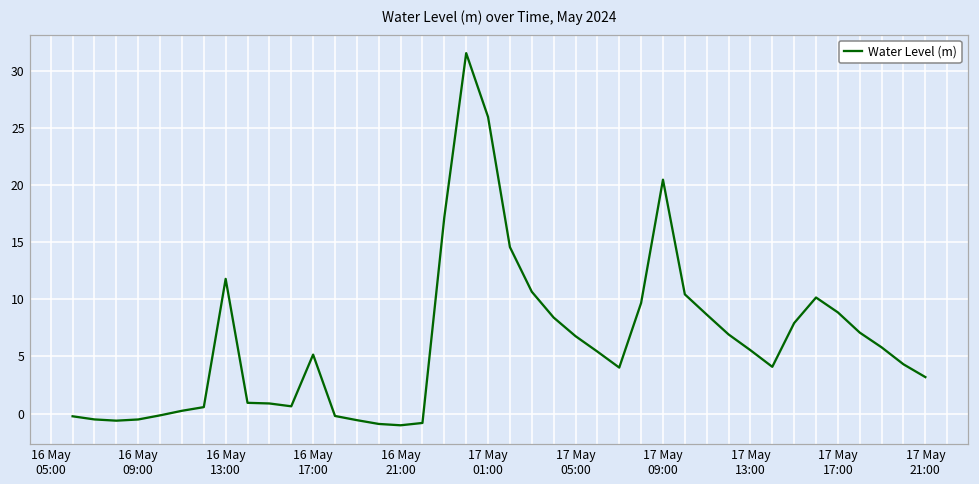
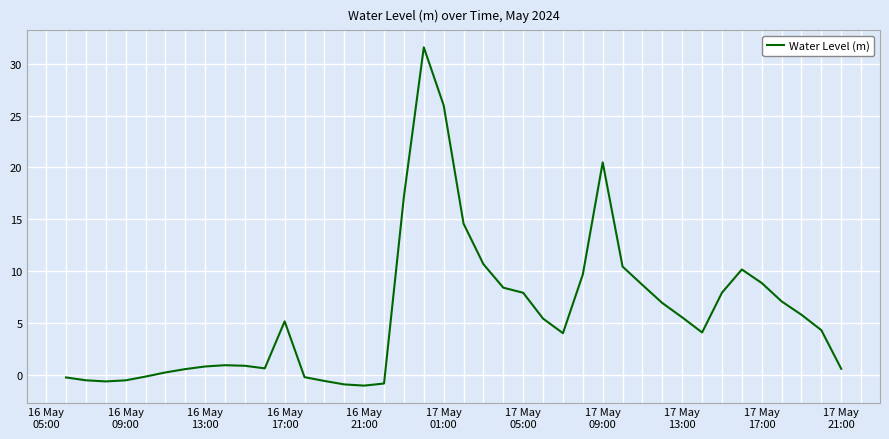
  {
    "16 May 09:00": -0.5,
-   "16 May 13:00": 11.8,
+   "16 May 13:00": 0.8,
    "16 May 17:00": 5.2,
    "16 May 21:00": -1.0,
    "17 May 01:00": 26.0,
-   "17 May 05:00": 6.8,
+   "17 May 05:00": 7.9,
    "17 May 09:00": 20.5,
    "17 May 13:00": 5.5,
    "17 May 17:00": 8.9,
-   "17 May 21:00": 3.2
+   "17 May 21:00": 0.6
  }
